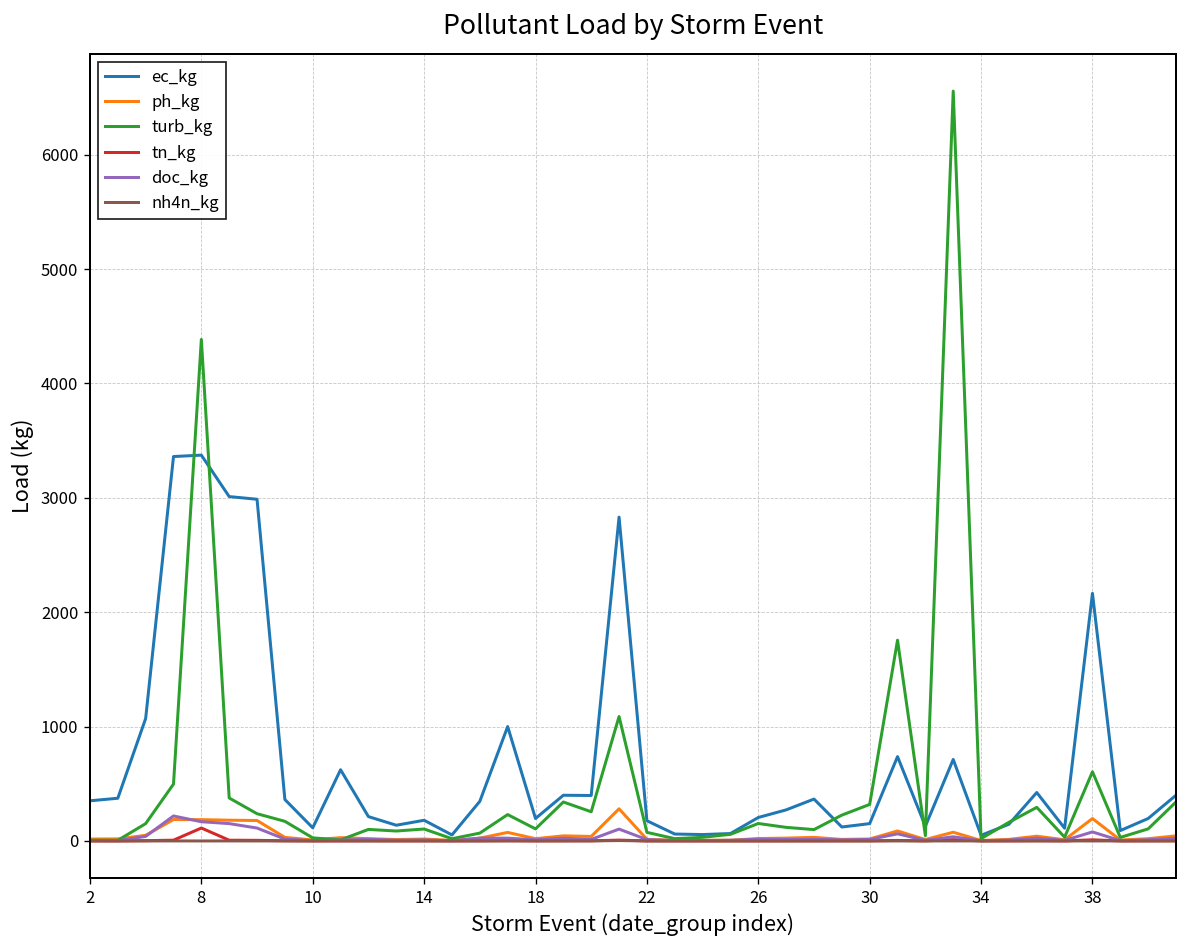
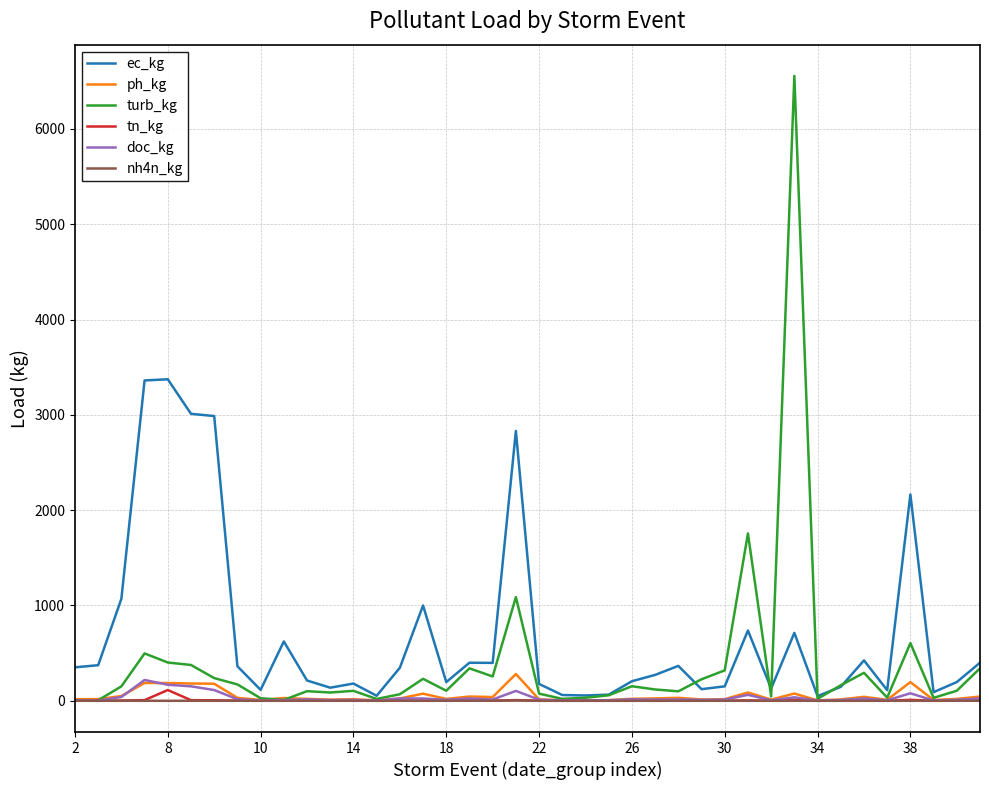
  {
    "ec_kg": {
      "8": 3400
    },
    "turb_kg": {
-     "8": 4400
+     "8": 400
    },
    "tn_kg": {
      "8": 100
    },
    "nh4n_kg": {
      "8": 0
    }
  }
